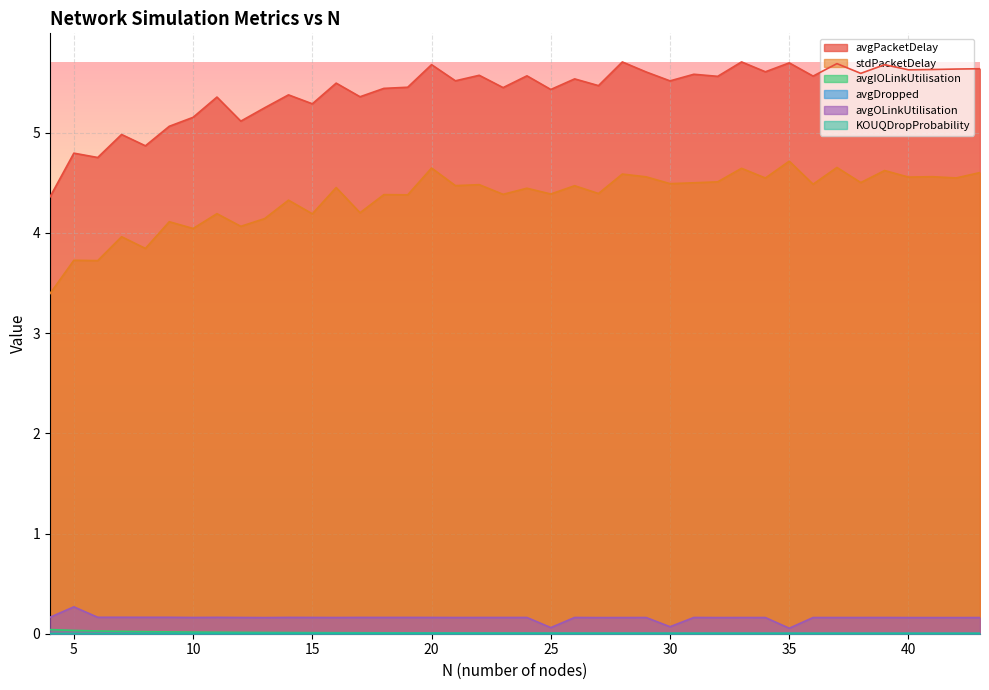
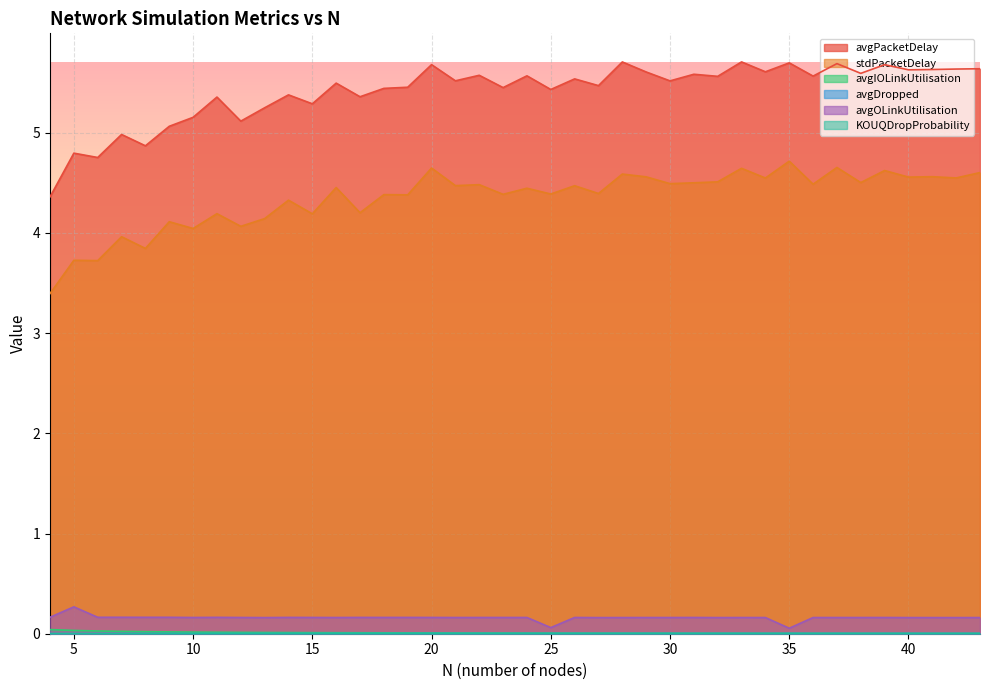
  {
    "avgOLinkUtilisation": {
      "5": 0.27,
      "10": 0.16,
      "15": 0.16,
      "20": 0.16,
      "25": 0.06,
-     "30": 0.07,
+     "30": 0.16,
      "35": 0.05,
      "40": 0.16
    }
  }
